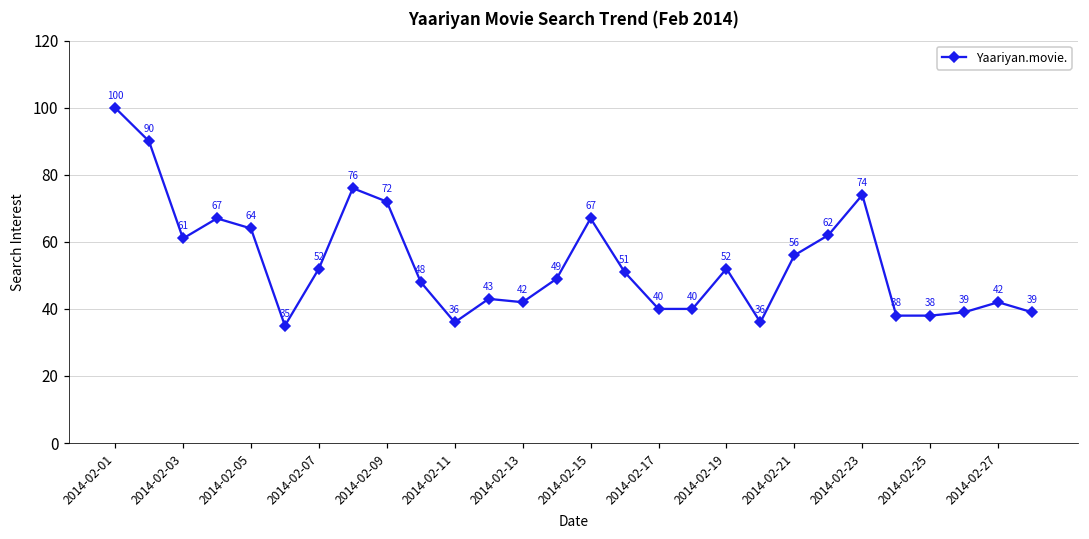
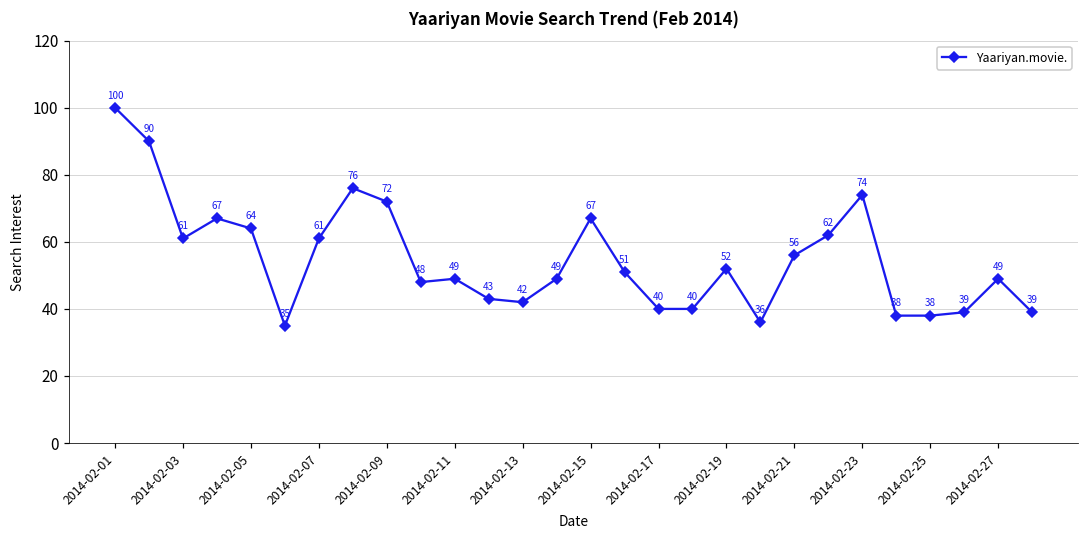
  {
    "2014-02-01": 100,
    "2014-02-03": 61,
    "2014-02-05": 64,
-   "2014-02-07": 52,
+   "2014-02-07": 61,
    "2014-02-09": 72,
-   "2014-02-11": 36,
+   "2014-02-11": 49,
    "2014-02-13": 42,
    "2014-02-15": 67,
    "2014-02-17": 40,
    "2014-02-19": 52,
    "2014-02-21": 56,
    "2014-02-23": 74,
    "2014-02-25": 38,
-   "2014-02-27": 42
+   "2014-02-27": 49
  }
